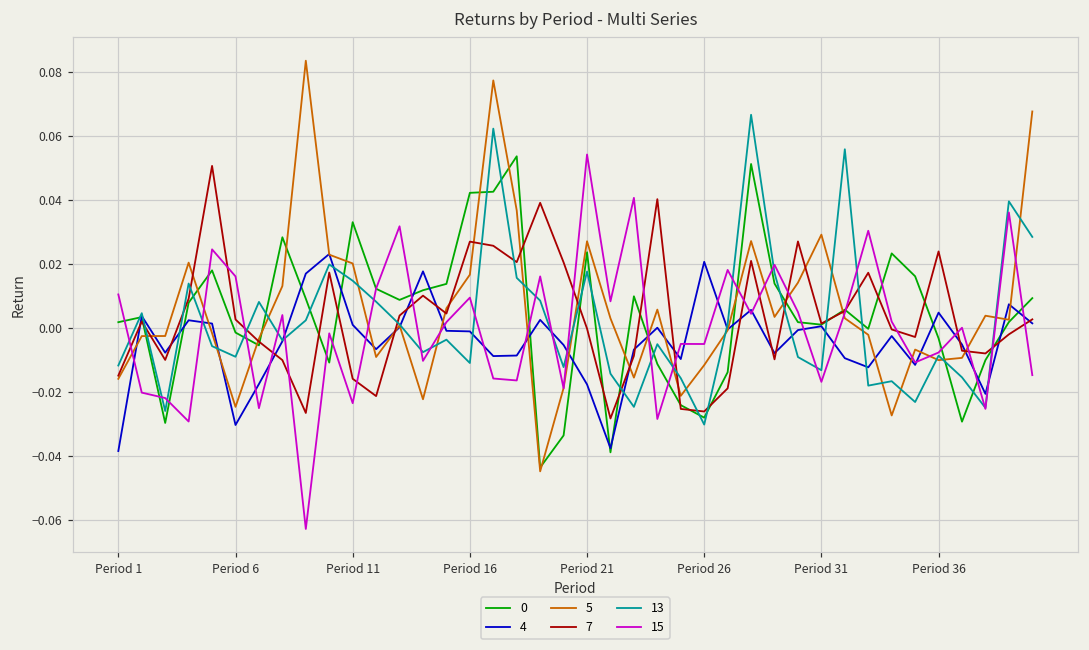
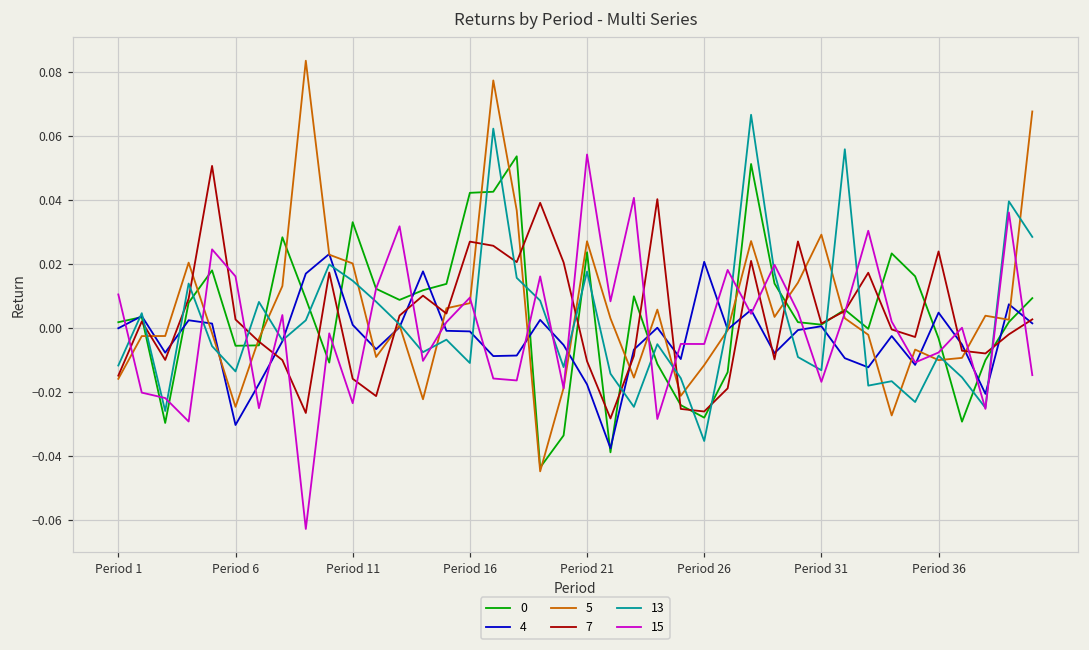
  {
    "0": {
      "Period 1": 0.002,
-     "Period 6": -0.002,
+     "Period 6": -0.006,
      "Period 11": 0.033,
      "Period 16": 0.042,
      "Period 21": 0.024,
      "Period 26": -0.028,
      "Period 36": -0.003
    },
    "4": {
-     "Period 1": -0.039,
+     "Period 1": 0.000,
      "Period 6": -0.030,
      "Period 11": 0.001,
      "Period 16": -0.001,
      "Period 21": -0.018,
      "Period 26": 0.021,
      "Period 36": 0.005
    },
    "5": {
      "Period 1": -0.016,
      "Period 6": -0.025,
      "Period 11": 0.020,
-     "Period 16": 0.017,
+     "Period 16": 0.008,
      "Period 21": 0.027,
      "Period 26": -0.012,
      "Period 31": 0.029,
      "Period 36": -0.010
    },
    "7": {
      "Period 1": -0.015,
      "Period 6": 0.003,
      "Period 11": -0.016,
      "Period 16": 0.027,
-     "Period 21": 0.000,
+     "Period 21": -0.010,
      "Period 26": -0.026,
      "Period 36": 0.024
    },
    "13": {
      "Period 1": -0.012,
-     "Period 6": -0.009,
+     "Period 6": -0.014,
      "Period 11": 0.015,
      "Period 16": -0.011,
      "Period 21": 0.018,
-     "Period 26": -0.030,
+     "Period 26": -0.035,
      "Period 31": -0.013,
      "Period 36": -0.009
    },
    "15": {
      "Period 1": 0.010,
      "Period 6": 0.016,
      "Period 11": -0.024,
      "Period 16": 0.009,
      "Period 21": 0.054,
      "Period 26": -0.005,
      "Period 31": -0.017,
      "Period 36": -0.008
    }
  }
